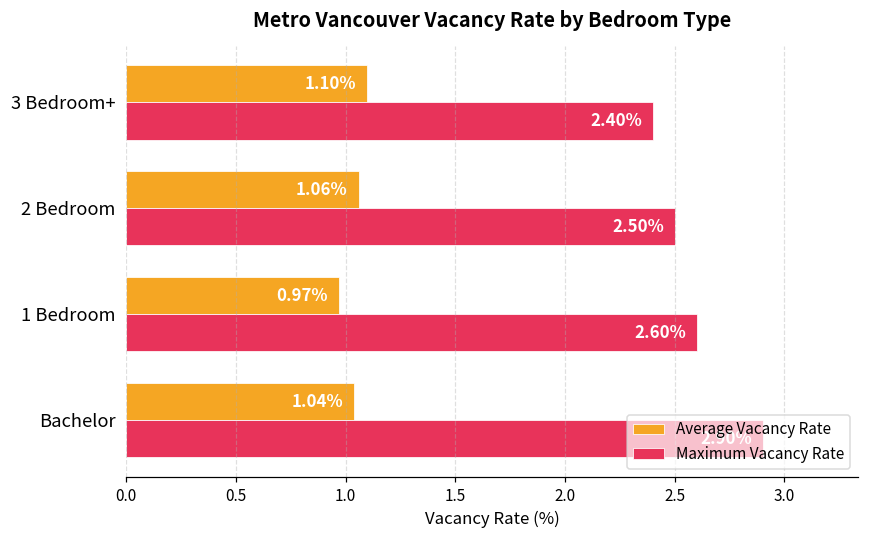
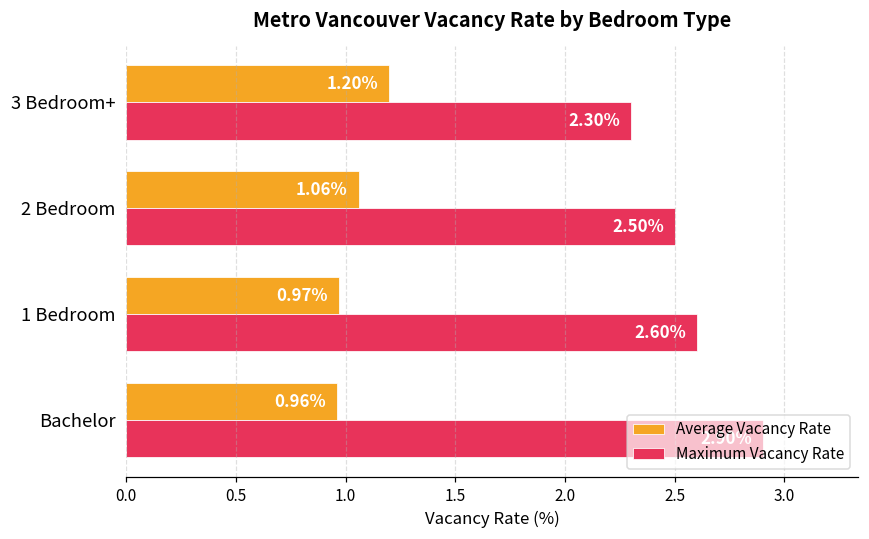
  {
    "Average Vacancy Rate": {
-     "3 Bedroom+": "1.10%",
+     "3 Bedroom+": "1.20%",
      "2 Bedroom": "1.06%",
      "1 Bedroom": "0.97%",
-     "Bachelor": "1.04%"
+     "Bachelor": "0.96%"
    },
    "Maximum Vacancy Rate": {
-     "3 Bedroom+": "2.40%",
+     "3 Bedroom+": "2.30%",
      "2 Bedroom": "2.50%",
      "1 Bedroom": "2.60%"
    }
  }
